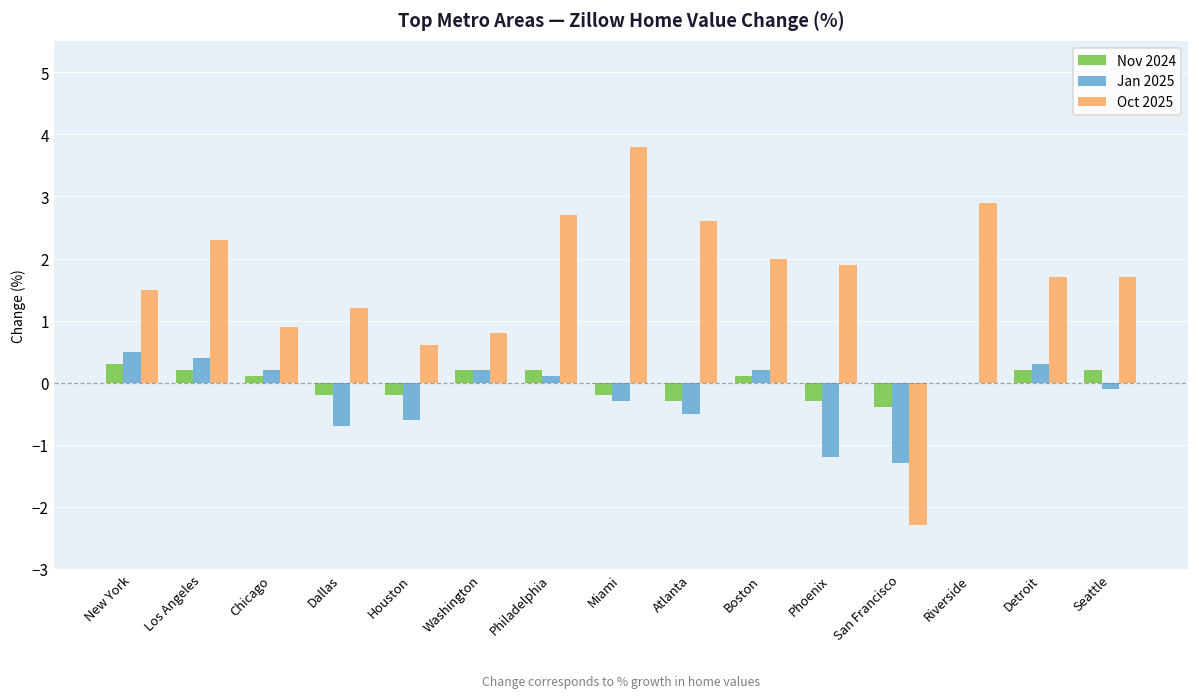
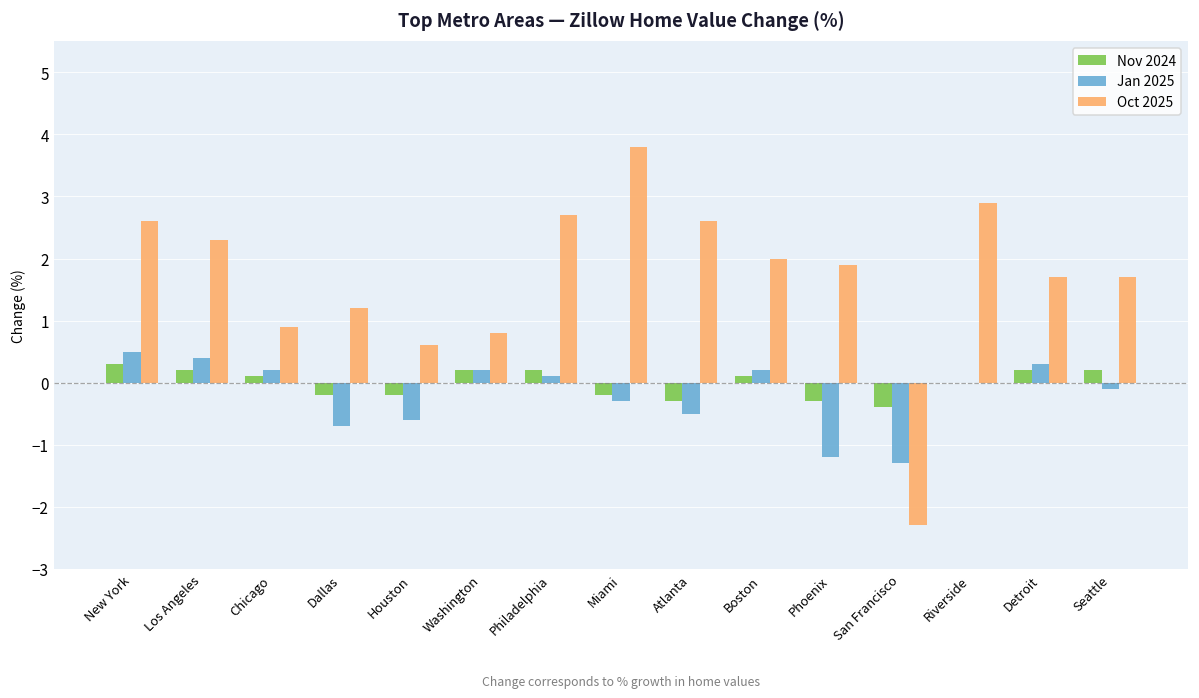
  {
    "Nov 2024": {
      "New York": 0.3,
      "Los Angeles": 0.2,
      "Chicago": 0.1,
      "Dallas": -0.2,
      "Houston": -0.2,
      "Washington": 0.2,
      "Philadelphia": 0.2,
      "Miami": -0.2,
      "Atlanta": -0.3,
      "Boston": 0.1,
      "Phoenix": -0.3,
      "San Francisco": -0.4,
      "Riverside": 0.0,
      "Detroit": 0.2,
      "Seattle": 0.2
    },
    "Jan 2025": {
      "New York": 0.5,
      "Los Angeles": 0.4,
      "Chicago": 0.2,
      "Dallas": -0.7,
      "Houston": -0.6,
      "Washington": 0.2,
      "Philadelphia": 0.1,
      "Miami": -0.3,
      "Atlanta": -0.5,
      "Boston": 0.2,
      "Phoenix": -1.2,
      "San Francisco": -1.3,
      "Riverside": 0.0,
      "Detroit": 0.3,
      "Seattle": -0.1
    },
    "Oct 2025": {
-     "New York": 1.5,
+     "New York": 2.6,
      "Los Angeles": 2.3,
      "Chicago": 0.9,
      "Dallas": 1.2,
      "Houston": 0.6,
      "Washington": 0.8,
      "Philadelphia": 2.7,
      "Miami": 3.8,
      "Atlanta": 2.6,
      "Boston": 2.0,
      "Phoenix": 1.9,
      "San Francisco": -2.3,
      "Riverside": 2.9,
      "Detroit": 1.7,
      "Seattle": 1.7
    }
  }
